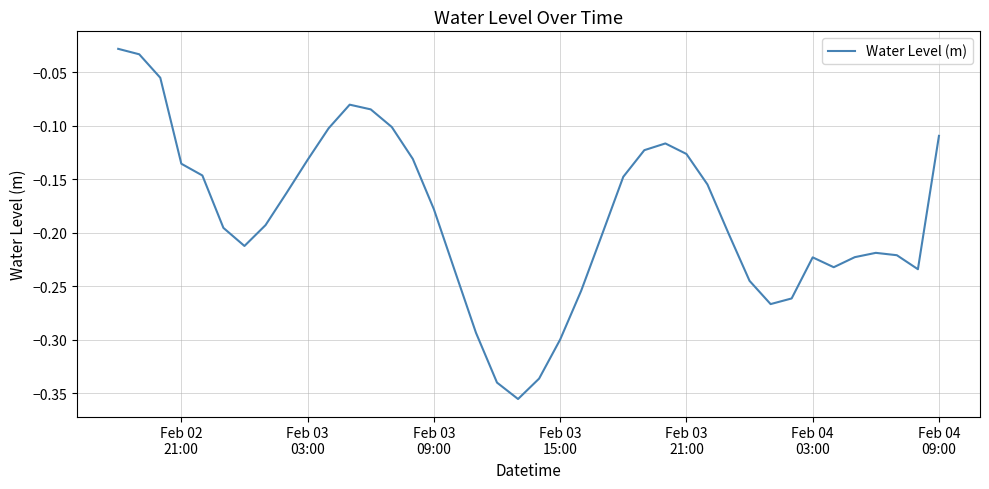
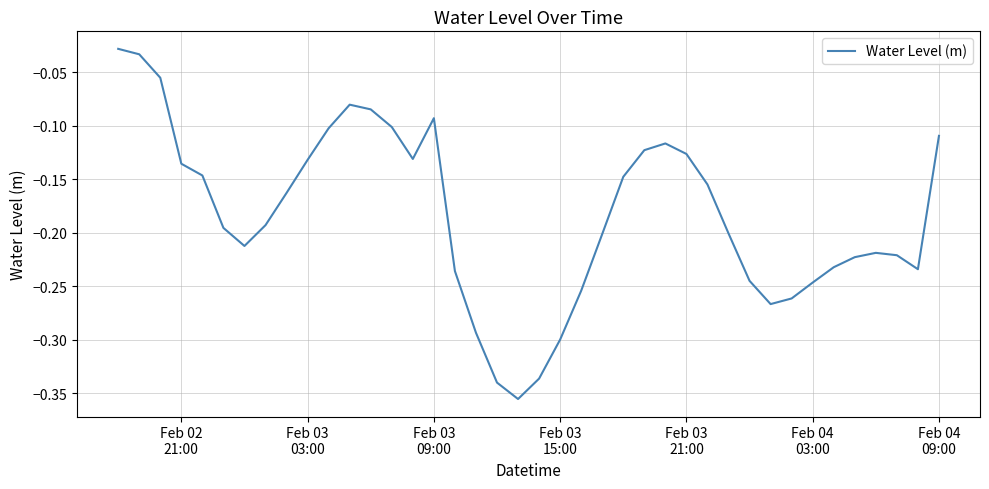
  {
    "Feb 02 21:00": -0.135,
    "Feb 03 03:00": -0.132,
-   "Feb 03 09:00": -0.178,
+   "Feb 03 09:00": -0.093,
    "Feb 03 15:00": -0.300,
    "Feb 03 21:00": -0.126,
-   "Feb 04 03:00": -0.223,
+   "Feb 04 03:00": -0.247,
    "Feb 04 09:00": -0.109
  }
